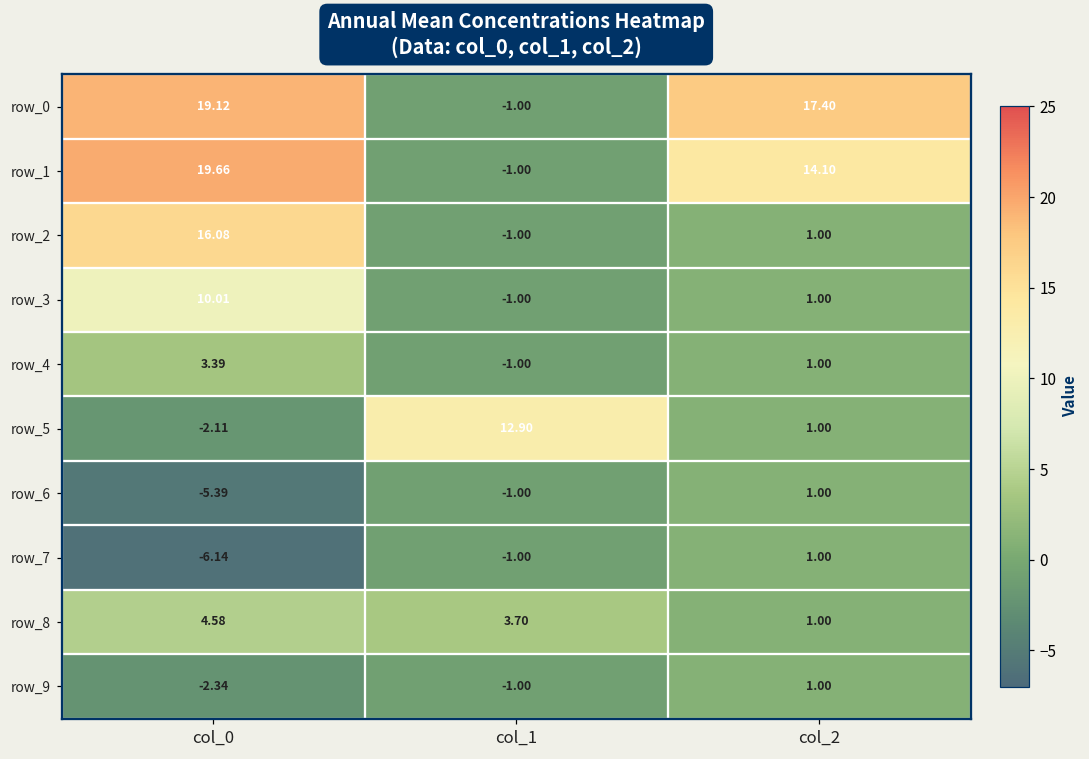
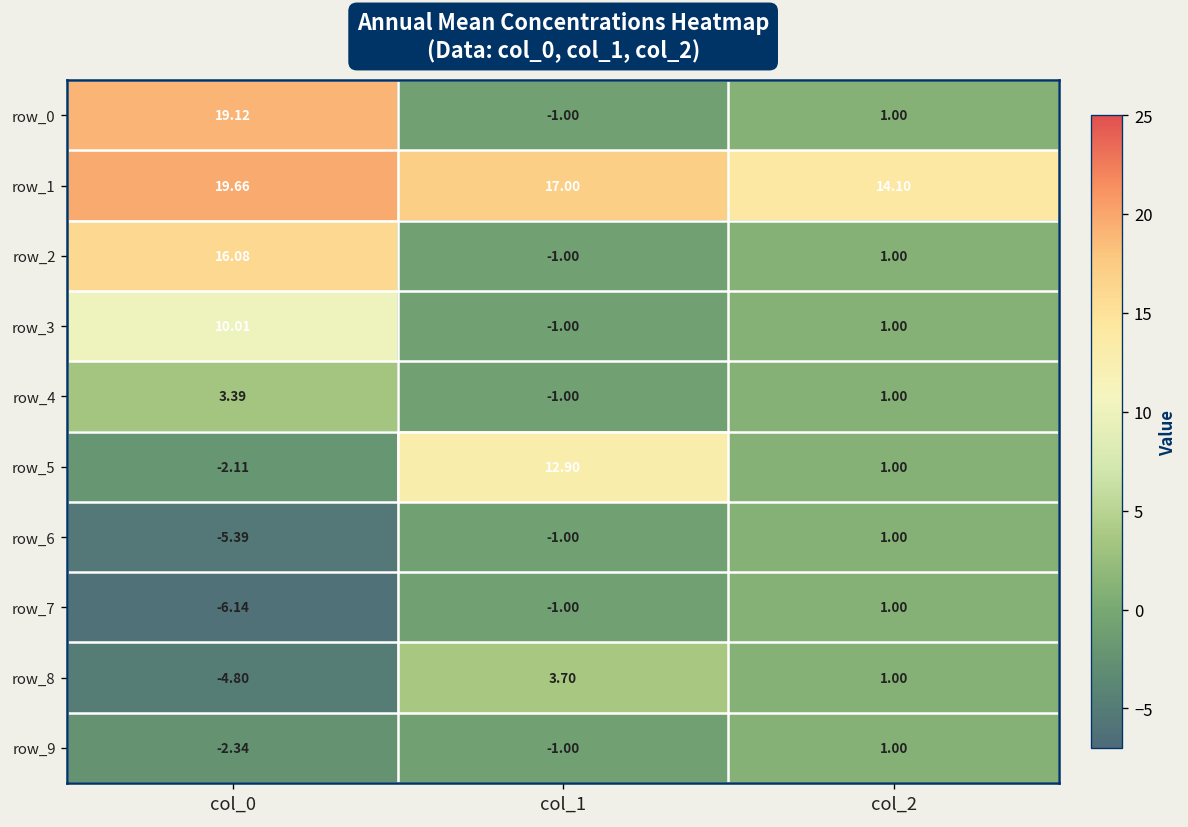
  {
    "row_0": {
      "col_0": 19.12,
      "col_1": -1.00,
-     "col_2": 17.40
+     "col_2": 1.00
    },
    "row_1": {
      "col_0": 19.66,
-     "col_1": -1.00,
+     "col_1": 17.00,
      "col_2": 14.10
    },
    "row_2": {
      "col_0": 16.08,
      "col_1": -1.00,
      "col_2": 1.00
    },
    "row_3": {
      "col_0": 10.01,
      "col_1": -1.00,
      "col_2": 1.00
    },
    "row_4": {
      "col_0": 3.39,
      "col_1": -1.00,
      "col_2": 1.00
    },
    "row_5": {
      "col_0": -2.11,
      "col_1": 12.90,
      "col_2": 1.00
    },
    "row_6": {
      "col_0": -5.39,
      "col_1": -1.00,
      "col_2": 1.00
    },
    "row_7": {
      "col_0": -6.14,
      "col_1": -1.00,
      "col_2": 1.00
    },
    "row_8": {
-     "col_0": 4.58,
+     "col_0": -4.80,
      "col_1": 3.70,
      "col_2": 1.00
    },
    "row_9": {
      "col_0": -2.34,
      "col_1": -1.00,
      "col_2": 1.00
    }
  }
